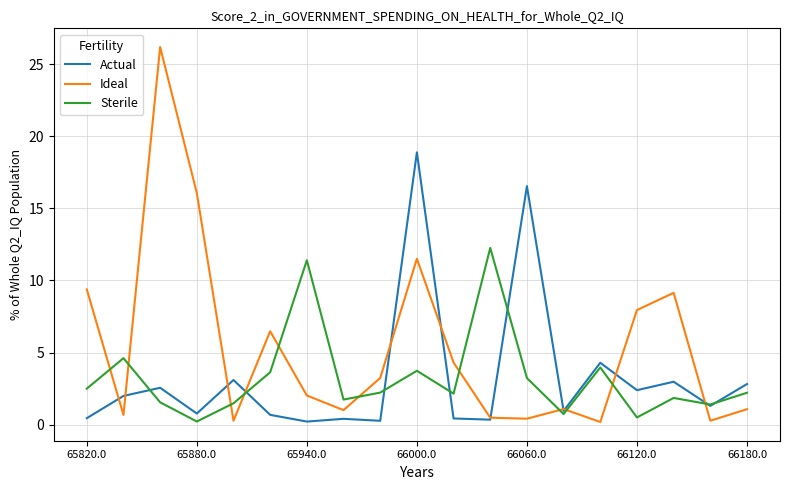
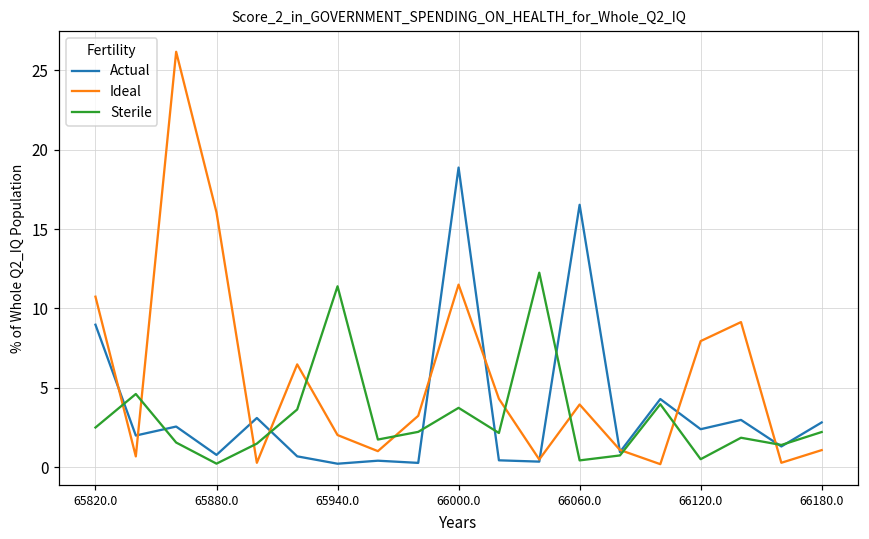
  {
    "Actual": {
-     "65820.0": 0.4,
+     "65820.0": 9.0,
      "65880.0": 0.8,
      "65940.0": 0.2,
      "66000.0": 18.9,
      "66060.0": 16.5,
      "66120.0": 2.4,
      "66180.0": 2.8
    },
    "Ideal": {
-     "65820.0": 9.4,
+     "65820.0": 10.7,
      "65880.0": 16.1,
      "65940.0": 2.0,
      "66000.0": 11.5,
-     "66060.0": 0.4,
+     "66060.0": 3.9,
      "66120.0": 7.9,
      "66180.0": 1.1
    },
    "Sterile": {
      "65820.0": 2.5,
      "65880.0": 0.2,
      "65940.0": 11.4,
      "66000.0": 3.7,
-     "66060.0": 3.2,
+     "66060.0": 0.4,
      "66120.0": 0.5,
      "66180.0": 2.2
    }
  }
